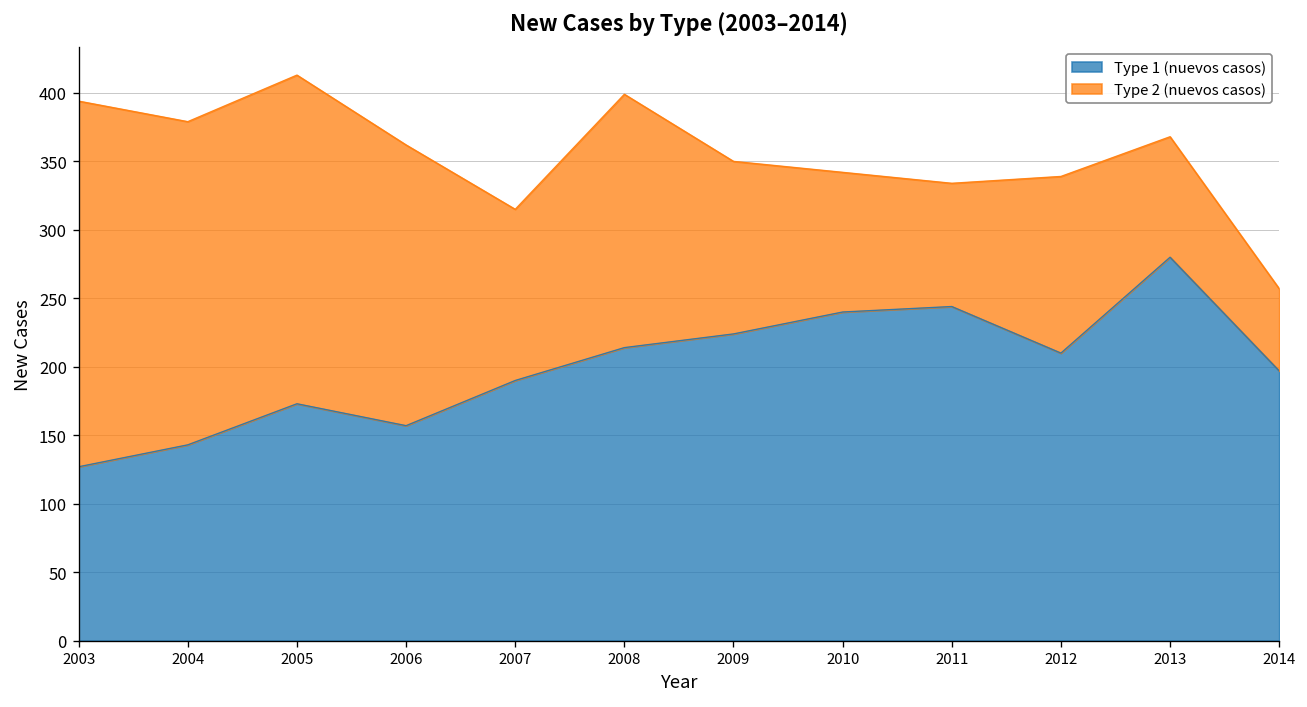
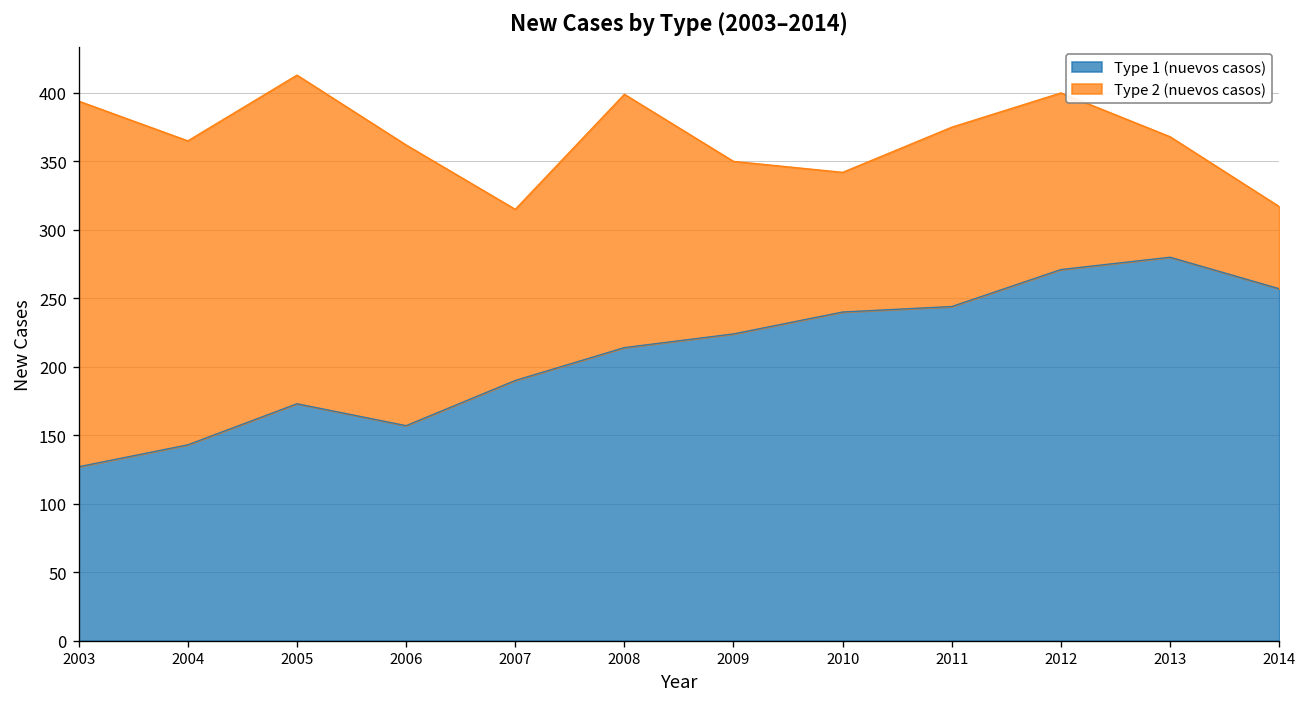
  {
    "Type 1 (nuevos casos)": {
      "2003": 127,
      "2004": 143,
      "2005": 173,
      "2006": 157,
      "2007": 190,
      "2008": 214,
      "2009": 224,
      "2010": 240,
      "2011": 244,
-     "2012": 210,
+     "2012": 271,
      "2013": 280,
-     "2014": 197
+     "2014": 257
    },
    "Type 2 (nuevos casos)": {
      "2003": 267,
-     "2004": 236,
+     "2004": 222,
      "2005": 240,
      "2006": 205,
      "2007": 125,
      "2008": 185,
      "2009": 126,
      "2010": 102,
-     "2011": 90,
+     "2011": 131,
      "2012": 129,
      "2013": 88,
      "2014": 60
    }
  }
